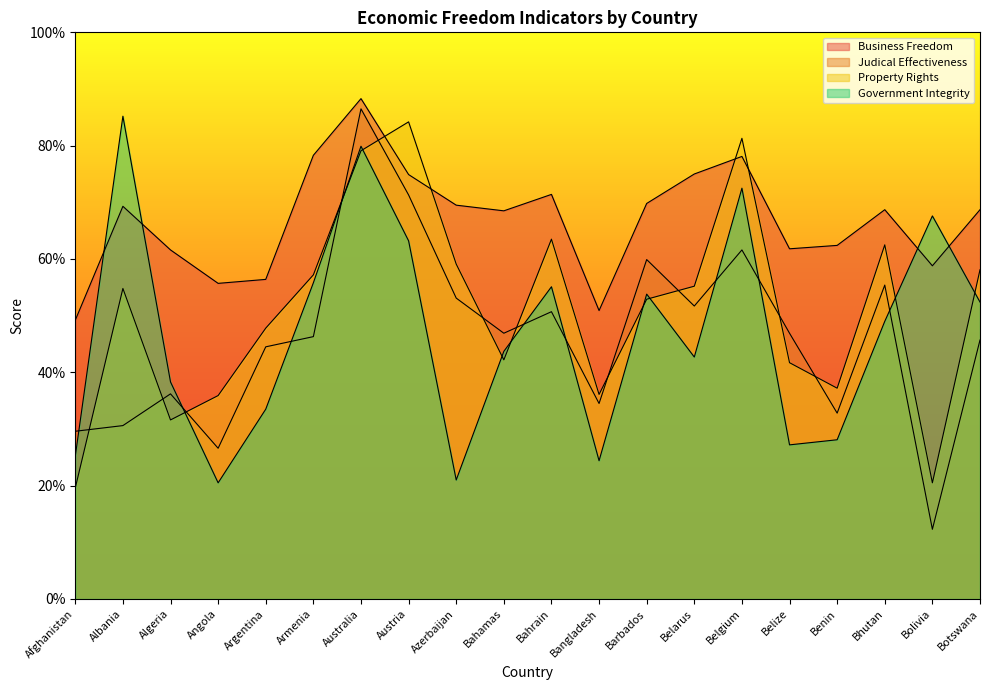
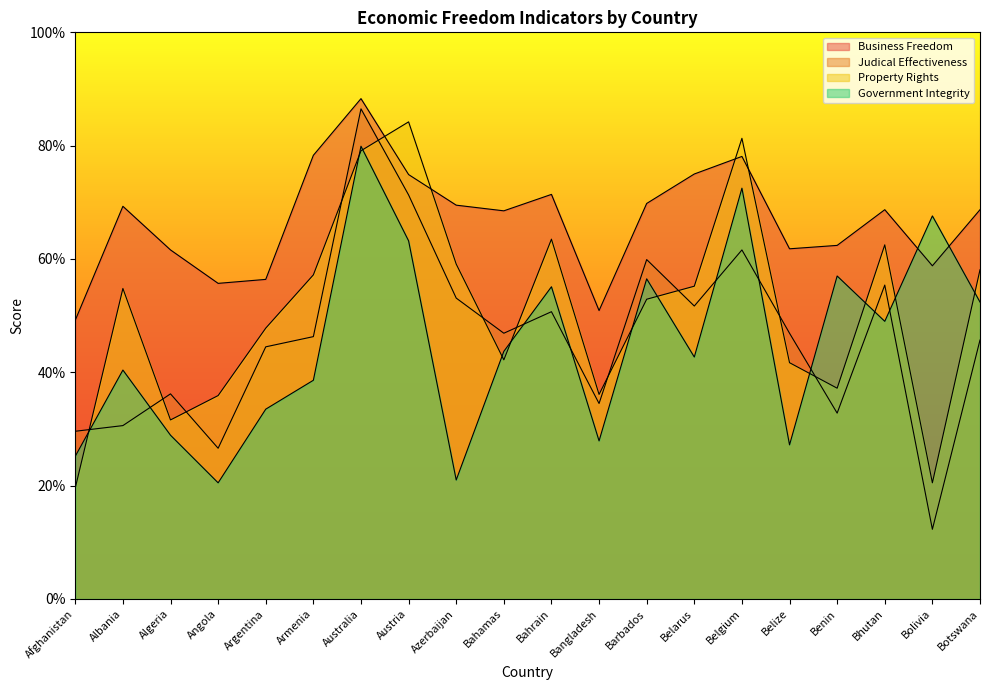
  {
    "Government Integrity": {
      "Afghanistan": "25%",
-     "Albania": "85%",
-     "Algeria": "38%",
+     "Albania": "40%",
+     "Algeria": "29%",
      "Angola": "21%",
      "Argentina": "34%",
-     "Armenia": "56%",
+     "Armenia": "39%",
      "Australia": "80%",
      "Austria": "63%",
      "Azerbaijan": "21%",
      "Bahamas": "44%",
      "Bahrain": "55%",
-     "Bangladesh": "24%",
-     "Barbados": "54%",
+     "Bangladesh": "28%",
+     "Barbados": "57%",
      "Belarus": "43%",
      "Belgium": "73%",
      "Belize": "27%",
-     "Benin": "28%",
+     "Benin": "57%",
      "Bhutan": "49%",
      "Bolivia": "68%",
      "Botswana": "52%"
    }
  }
